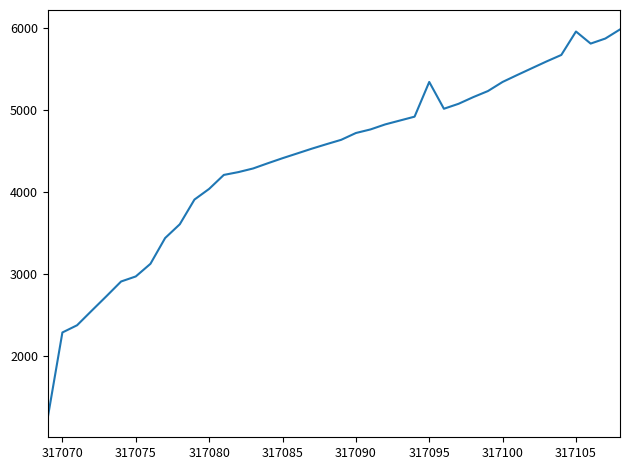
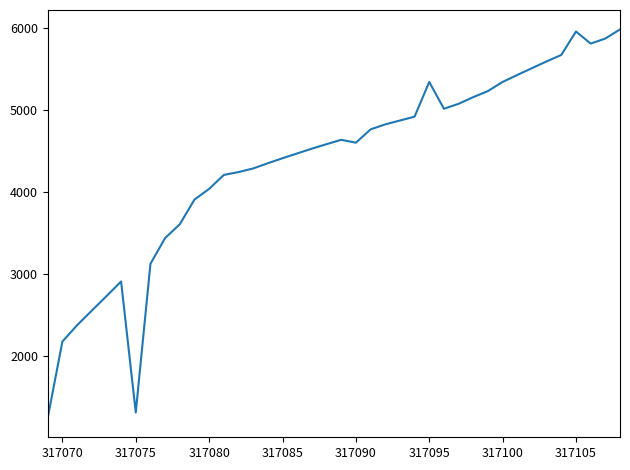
  {
-   "317070": 2300,
-   "317075": 3000,
+   "317070": 2200,
+   "317075": 1300,
    "317080": 4000,
    "317085": 4400,
-   "317090": 4700,
+   "317090": 4600,
    "317095": 5300,
    "317100": 5300,
    "317105": 6000
  }
